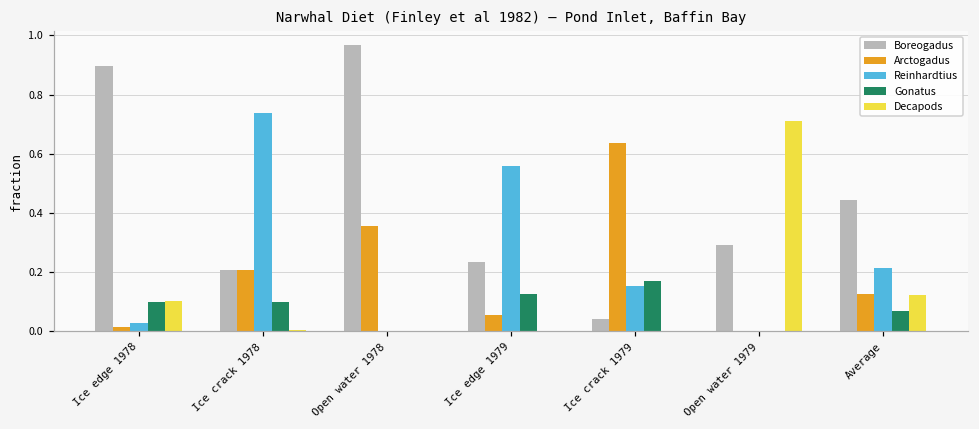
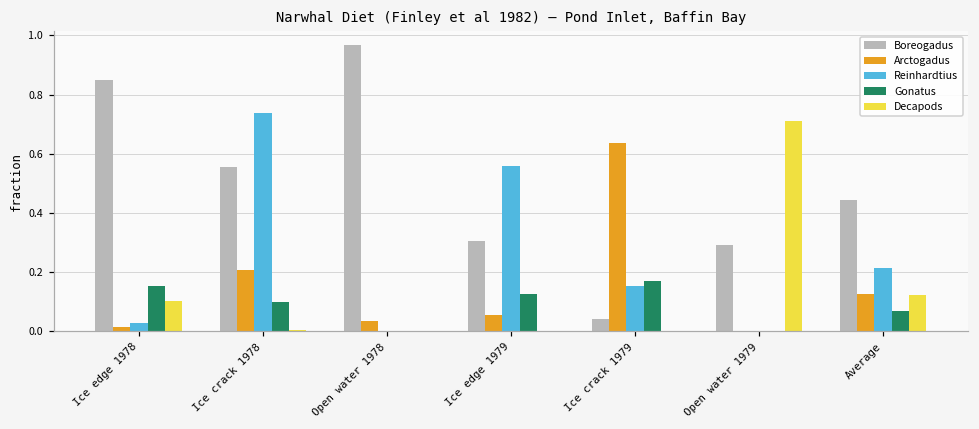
  {
    "Boreogadus": {
-     "Ice edge 1978": 0.90,
-     "Ice crack 1978": 0.21,
+     "Ice edge 1978": 0.85,
+     "Ice crack 1978": 0.55,
      "Open water 1978": 0.97,
-     "Ice edge 1979": 0.23,
+     "Ice edge 1979": 0.30,
      "Ice crack 1979": 0.04,
      "Open water 1979": 0.29,
      "Average": 0.44
    },
    "Arctogadus": {
      "Ice edge 1978": 0.01,
      "Ice crack 1978": 0.21,
-     "Open water 1978": 0.36,
+     "Open water 1978": 0.03,
      "Ice edge 1979": 0.05,
      "Ice crack 1979": 0.63,
      "Open water 1979": 0.00,
      "Average": 0.12
    },
    "Reinhardtius": {
      "Ice edge 1978": 0.03,
      "Ice crack 1978": 0.74,
      "Open water 1978": 0.00,
      "Ice edge 1979": 0.56,
      "Ice crack 1979": 0.15,
      "Open water 1979": 0.00,
      "Average": 0.21
    },
    "Gonatus": {
-     "Ice edge 1978": 0.10,
+     "Ice edge 1978": 0.15,
      "Ice crack 1978": 0.10,
      "Open water 1978": 0.00,
      "Ice edge 1979": 0.12,
      "Ice crack 1979": 0.17,
      "Open water 1979": 0.00,
      "Average": 0.07
    },
    "Decapods": {
      "Ice edge 1978": 0.10,
      "Open water 1979": 0.71,
      "Average": 0.12
    }
  }
